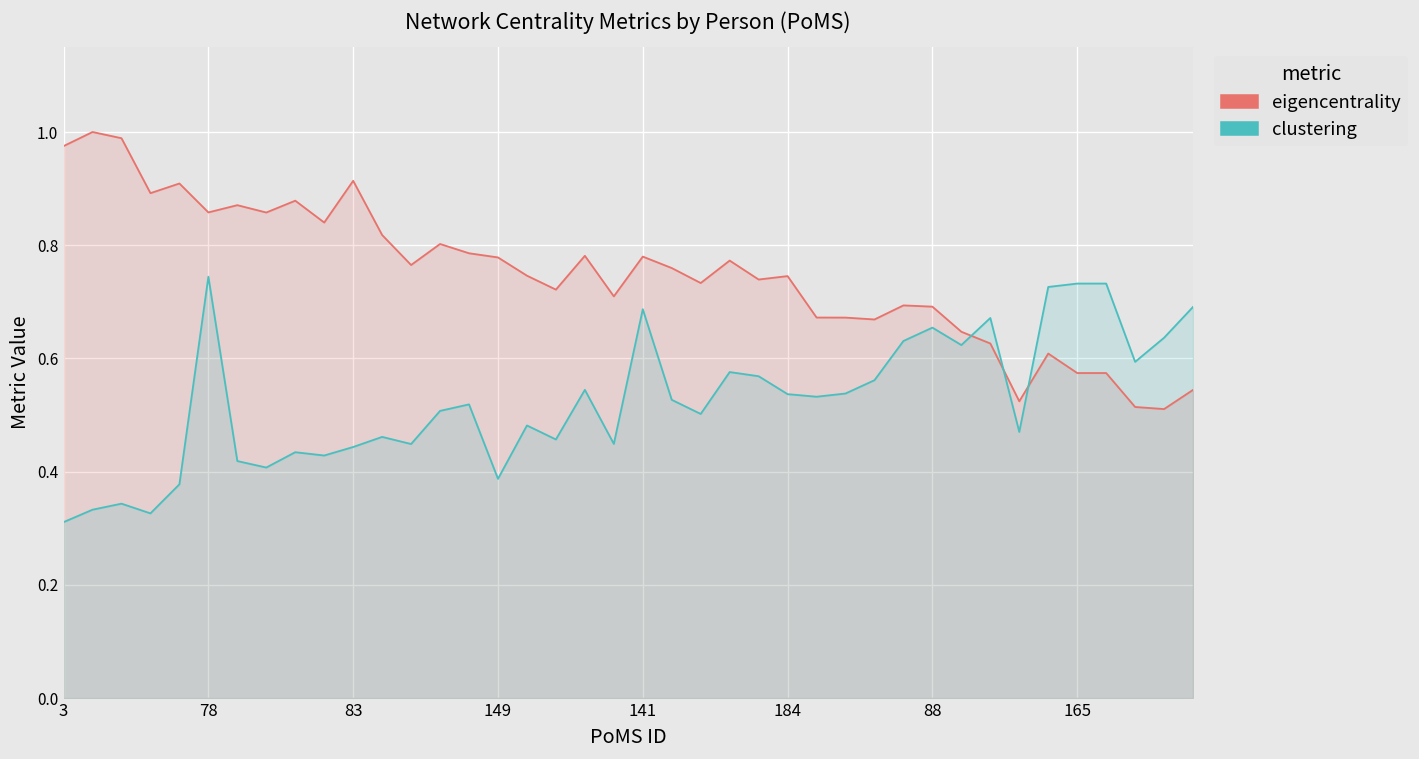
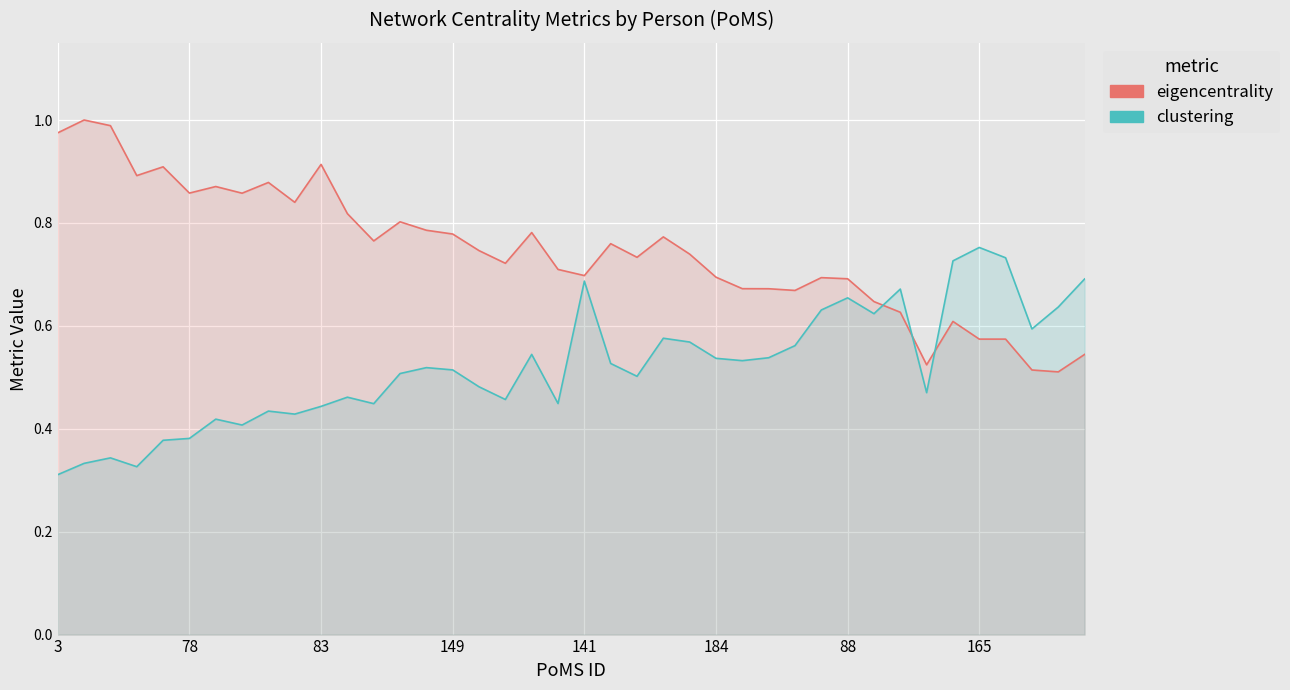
  {
    "eigencentrality": {
      "78": 0.86,
      "83": 0.91,
      "149": 0.78,
-     "141": 0.78,
-     "184": 0.75,
+     "141": 0.70,
+     "184": 0.69,
      "88": 0.69,
      "165": 0.57
    },
    "clustering": {
-     "78": 0.74,
+     "78": 0.38,
      "83": 0.44,
-     "149": 0.39,
+     "149": 0.51,
      "141": 0.69,
      "184": 0.54,
      "88": 0.65,
-     "165": 0.73
+     "165": 0.75
    }
  }
